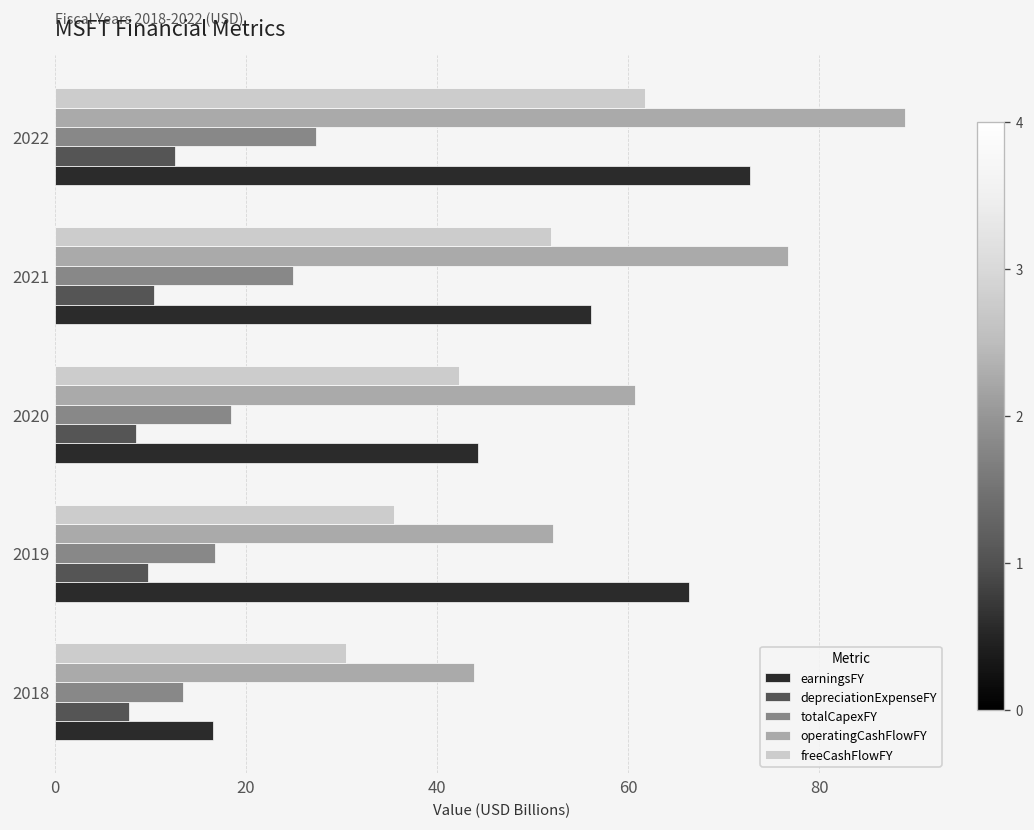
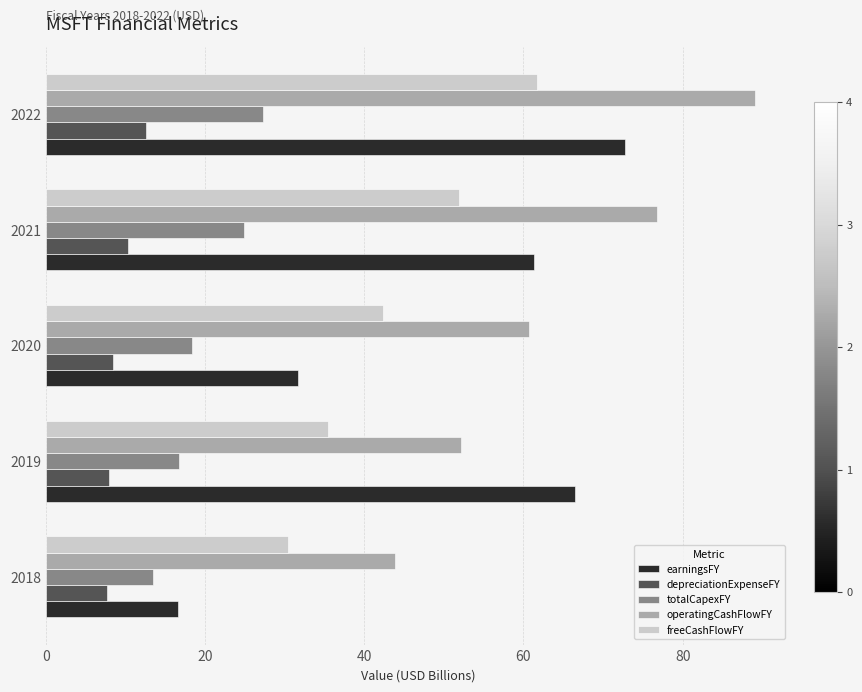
  {
    "earningsFY": {
      "2022": 73,
-     "2021": 56,
-     "2020": 44,
+     "2021": 61,
+     "2020": 32,
      "2019": 66,
      "2018": 17
    },
    "depreciationExpenseFY": {
      "2022": 13,
      "2021": 10,
      "2020": 8,
-     "2019": 10,
+     "2019": 8,
      "2018": 8
    }
  }
